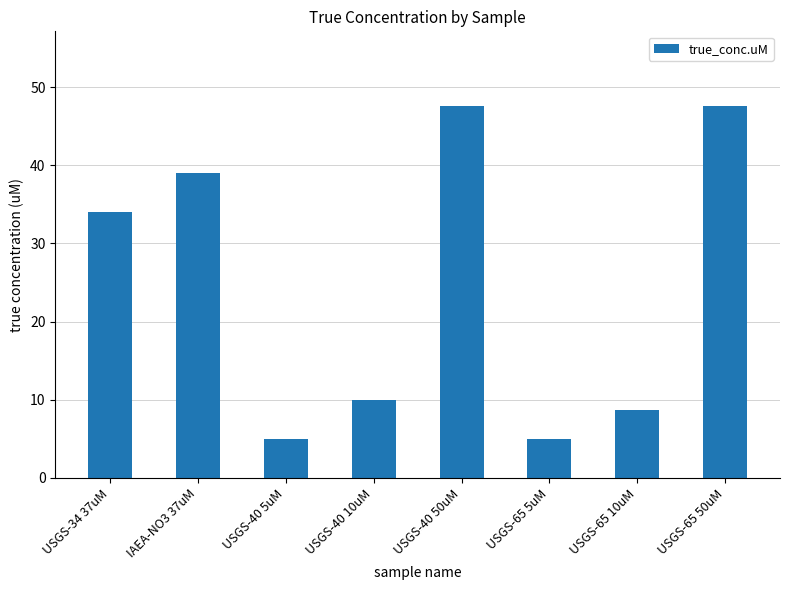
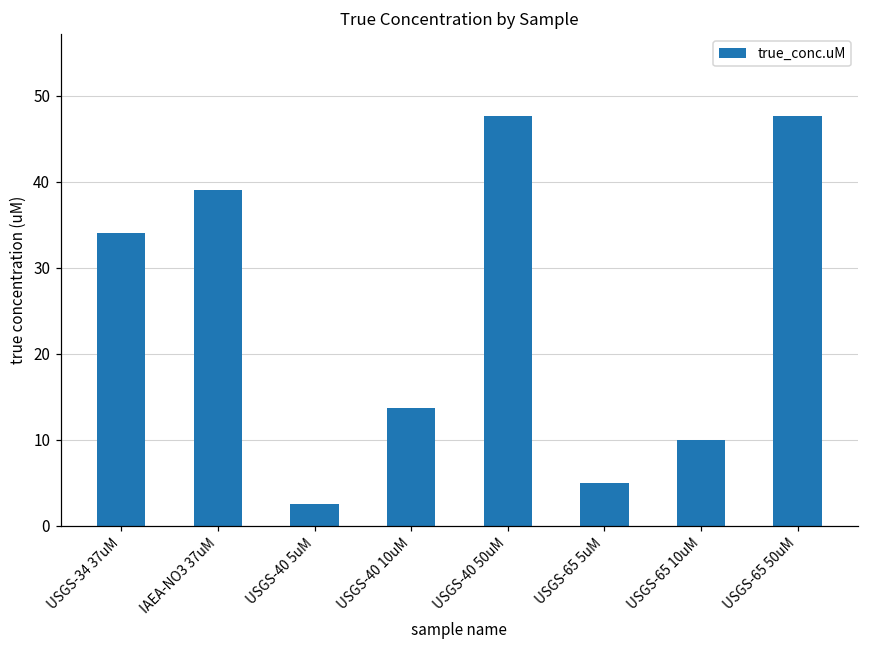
  {
    "USGS-34 37uM": 34,
    "IAEA-NO3 37uM": 39,
-   "USGS-40 5uM": 5,
-   "USGS-40 10uM": 10,
+   "USGS-40 5uM": 3,
+   "USGS-40 10uM": 14,
    "USGS-40 50uM": 48,
    "USGS-65 5uM": 5,
-   "USGS-65 10uM": 9,
+   "USGS-65 10uM": 10,
    "USGS-65 50uM": 48
  }
